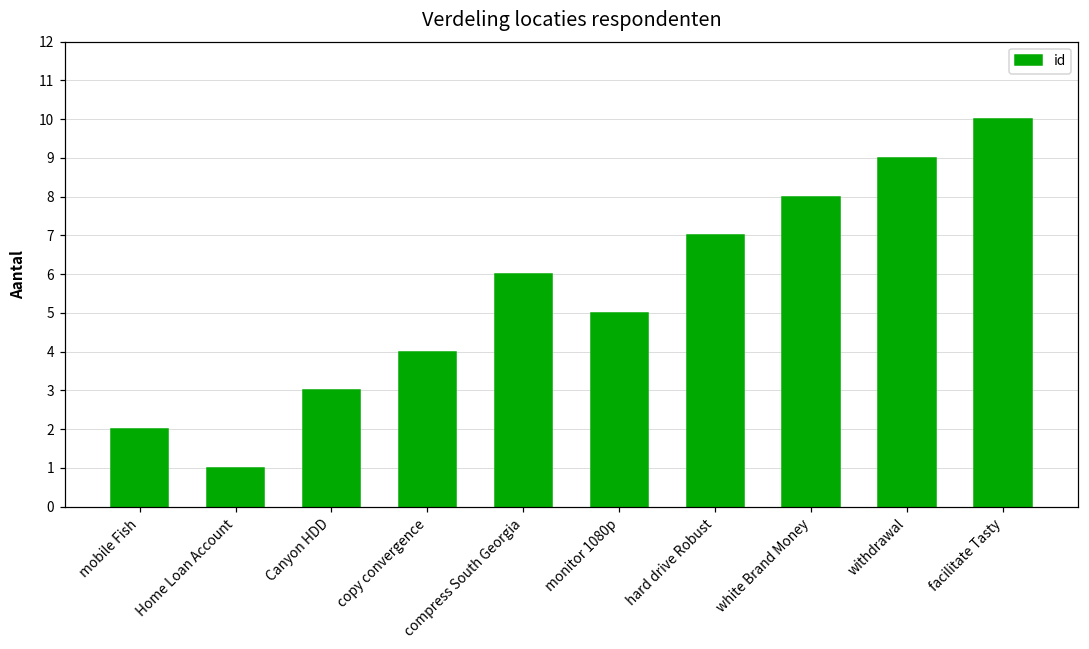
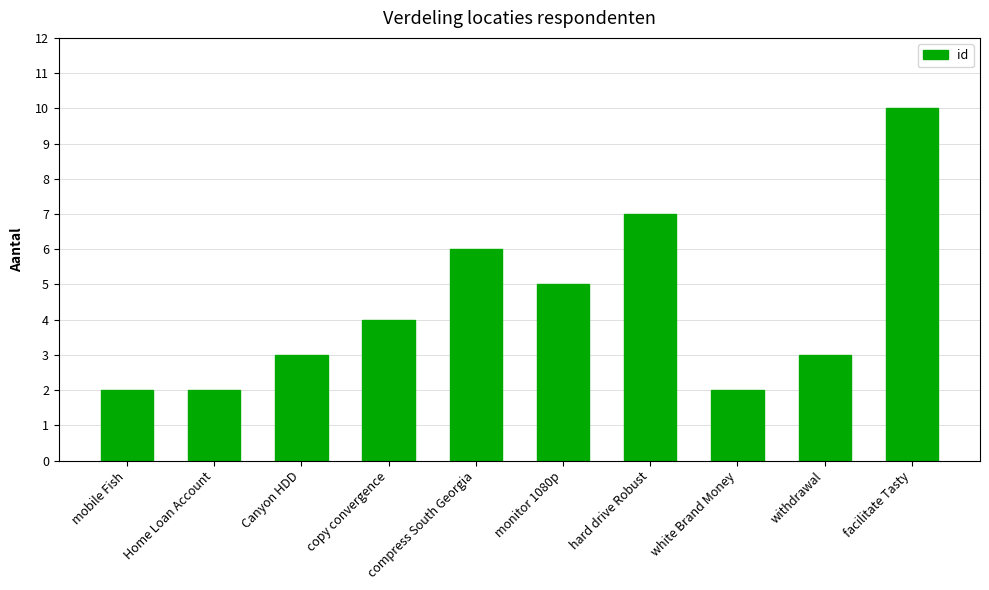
  {
    "mobile Fish": 2,
-   "Home Loan Account": 1,
+   "Home Loan Account": 2,
    "Canyon HDD": 3,
    "copy convergence": 4,
    "compress South Georgia": 6,
    "monitor 1080p": 5,
    "hard drive Robust": 7,
-   "white Brand Money": 8,
-   "withdrawal": 9,
+   "white Brand Money": 2,
+   "withdrawal": 3,
    "facilitate Tasty": 10
  }
